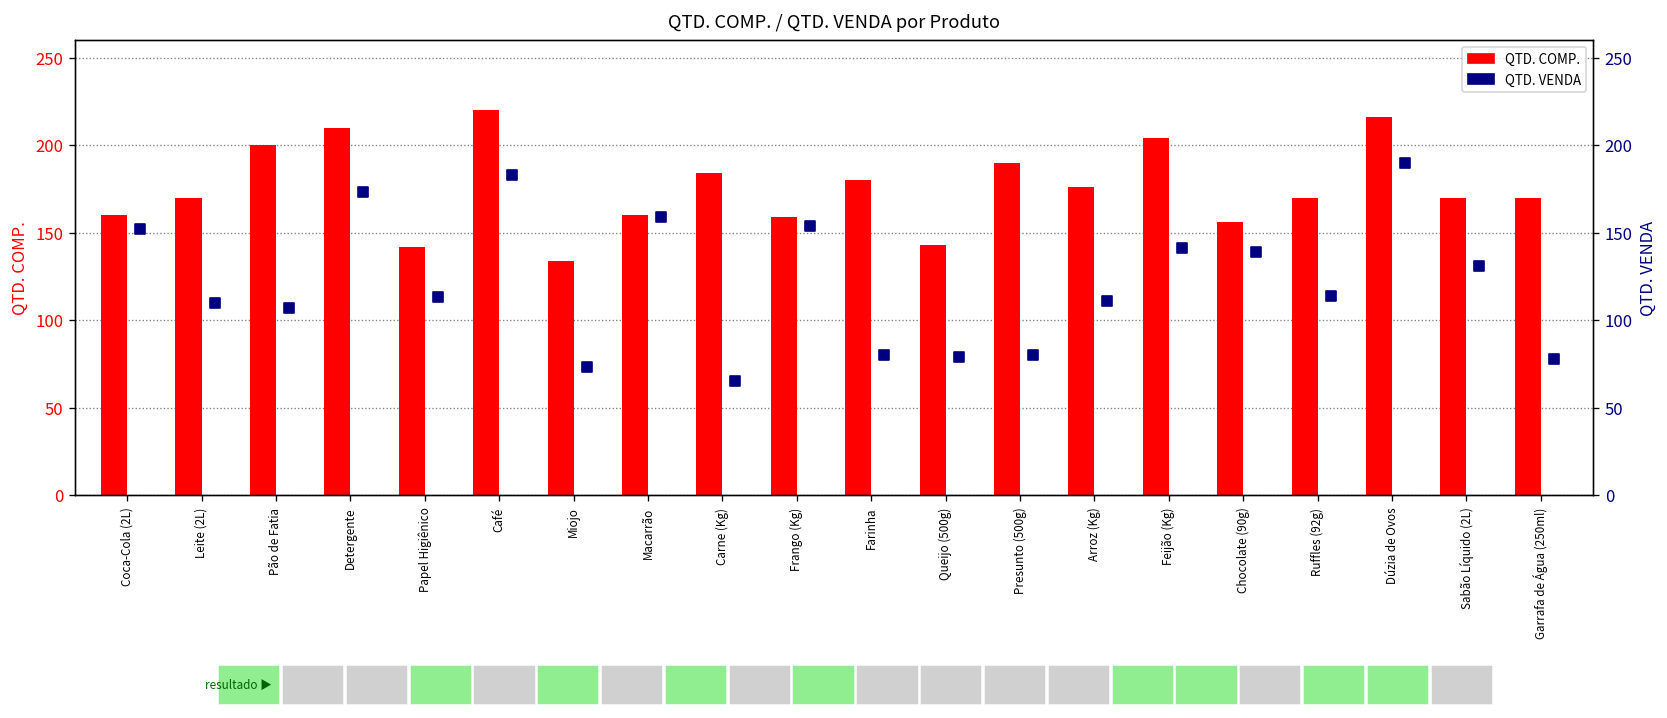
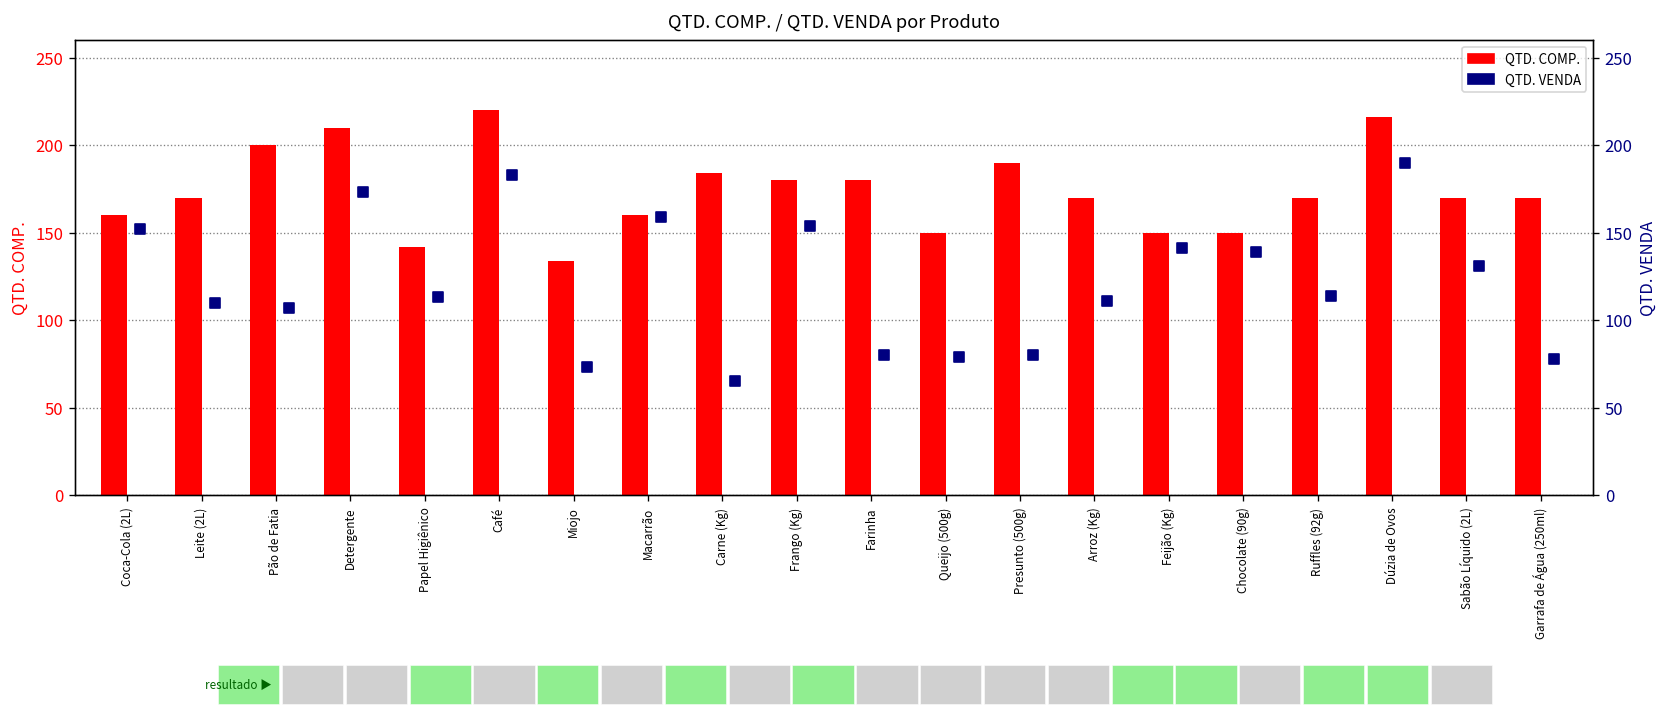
  {
    "QTD. COMP.": {
      "Coca-Cola (2L)": 160,
      "Leite (2L)": 170,
      "Pão de Fatia": 200,
      "Detergente": 210,
      "Papel Higiênico": 142,
      "Café": 220,
      "Miojo": 134,
      "Macarrão": 160,
      "Carne (Kg)": 184,
-     "Frango (Kg)": 159,
+     "Frango (Kg)": 180,
      "Farinha": 180,
-     "Queijo (500g)": 143,
+     "Queijo (500g)": 150,
      "Presunto (500g)": 190,
-     "Arroz (Kg)": 176,
-     "Feijão (Kg)": 204,
-     "Chocolate (90g)": 156,
+     "Arroz (Kg)": 170,
+     "Feijão (Kg)": 150,
+     "Chocolate (90g)": 150,
      "Ruffles (92g)": 170,
      "Dúzia de Ovos": 216,
      "Sabão Líquido (2L)": 170,
      "Garrafa de Água (250ml)": 170
    }
  }
